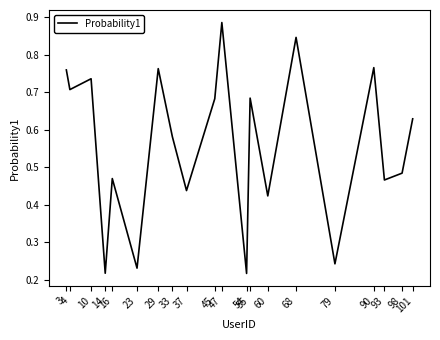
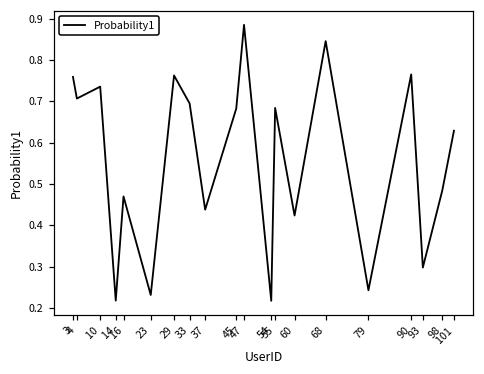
  {
    "3": 0.76,
    "4": 0.71,
    "10": 0.74,
    "14": 0.22,
    "16": 0.47,
    "23": 0.23,
    "29": 0.76,
-   "33": 0.58,
+   "33": 0.70,
    "37": 0.44,
    "45": 0.68,
    "47": 0.89,
    "54": 0.22,
    "55": 0.68,
    "60": 0.42,
    "68": 0.85,
    "79": 0.24,
    "90": 0.77,
-   "93": 0.47,
+   "93": 0.30,
    "98": 0.48,
    "101": 0.63
  }
